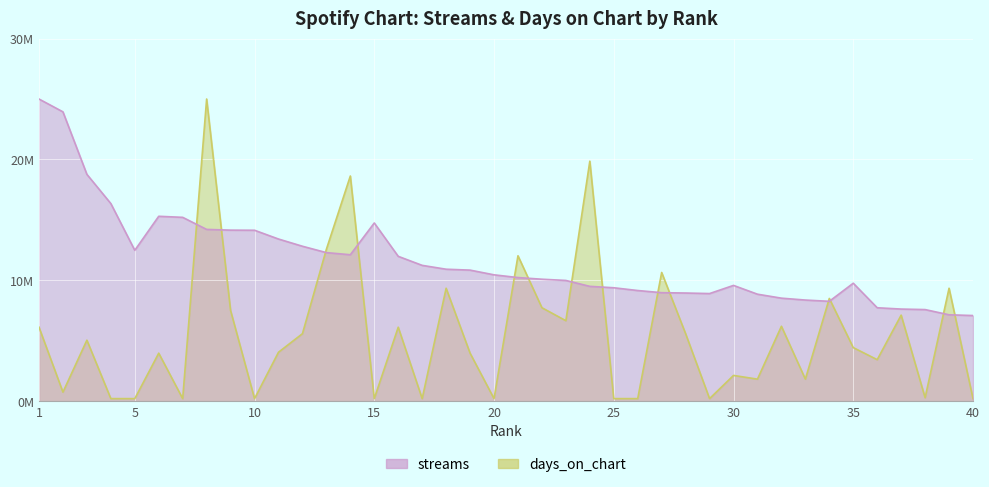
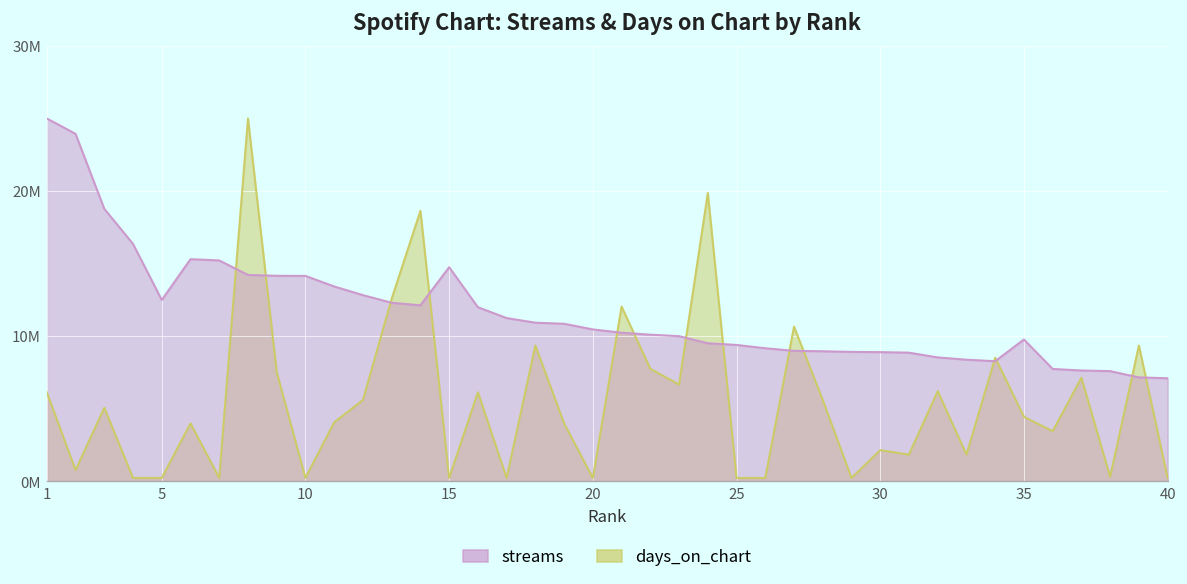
  {
    "days_on_chart": {
      "1": 6100000,
      "5": 200000,
      "10": 200000,
      "15": 200000,
      "20": 200000,
      "25": 200000,
      "30": 2100000,
      "35": 4400000,
      "40": 200000
    },
    "streams": {
      "1": 25000000,
      "5": 12500000,
      "10": 14200000,
      "15": 14800000,
      "20": 10500000,
      "25": 9400000,
-     "30": 9600000,
+     "30": 8900000,
      "35": 9800000,
      "40": 7100000
    }
  }
